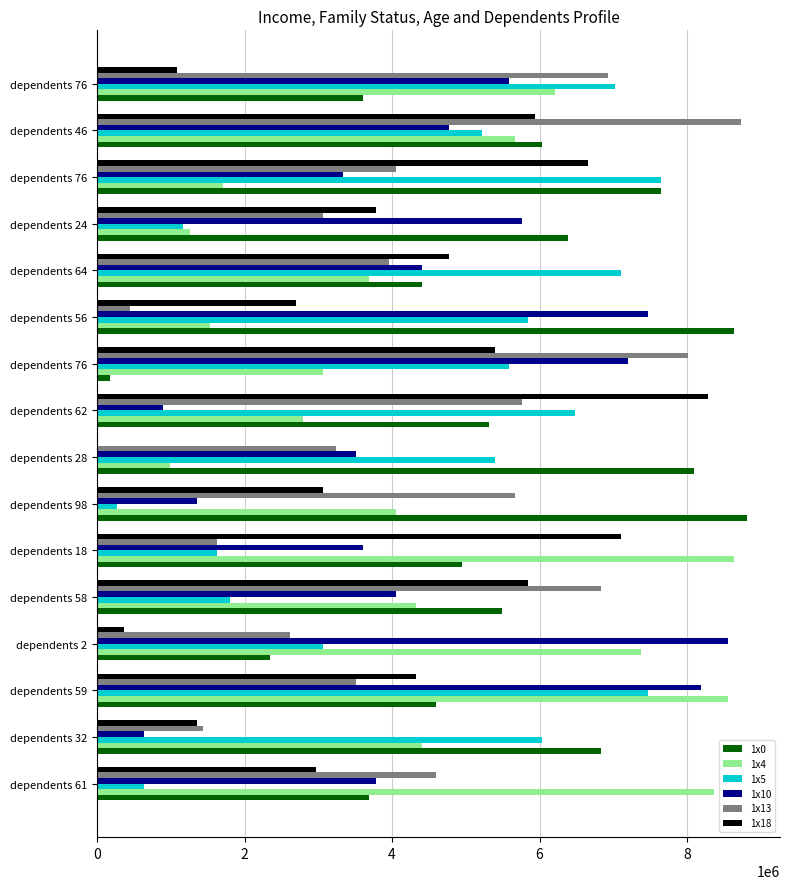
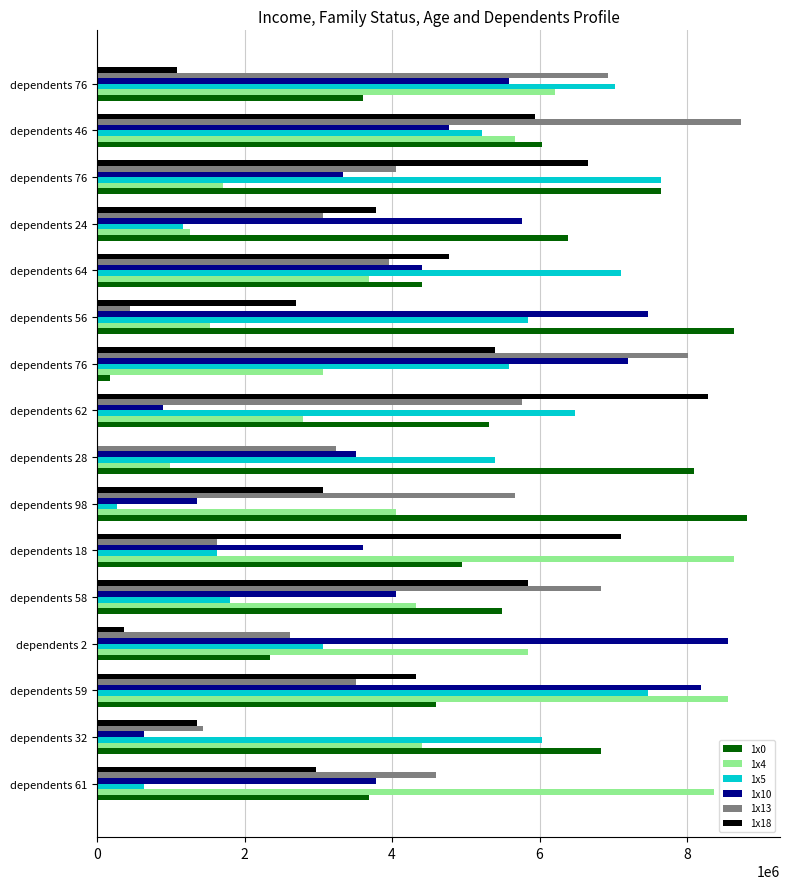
  {
    "1x0": {
      "dependents 46": 6000000,
      "dependents 24": 6400000,
      "dependents 64": 4400000,
      "dependents 56": 8600000,
      "dependents 62": 5300000,
      "dependents 28": 8100000,
      "dependents 98": 8800000,
      "dependents 18": 5000000,
      "dependents 58": 5500000,
      "dependents 2": 2300000,
      "dependents 59": 4600000,
      "dependents 32": 6800000,
      "dependents 61": 3700000
    },
    "1x4": {
      "dependents 46": 5700000,
      "dependents 24": 1300000,
      "dependents 64": 3700000,
      "dependents 56": 1500000,
      "dependents 62": 2800000,
      "dependents 28": 1000000,
      "dependents 98": 4100000,
      "dependents 18": 8600000,
      "dependents 58": 4300000,
-     "dependents 2": 7400000,
+     "dependents 2": 5900000,
      "dependents 59": 8600000,
      "dependents 32": 4400000,
      "dependents 61": 8400000
    },
    "1x5": {
      "dependents 46": 5200000,
      "dependents 24": 1200000,
      "dependents 64": 7100000,
      "dependents 56": 5900000,
      "dependents 62": 6500000,
      "dependents 28": 5400000,
      "dependents 98": 300000,
      "dependents 18": 1600000,
      "dependents 58": 1800000,
      "dependents 2": 3100000,
      "dependents 59": 7500000,
      "dependents 32": 6000000,
      "dependents 61": 600000
    },
    "1x10": {
      "dependents 46": 4800000,
      "dependents 24": 5800000,
      "dependents 64": 4400000,
      "dependents 56": 7500000,
      "dependents 62": 900000,
      "dependents 28": 3500000,
      "dependents 98": 1400000,
      "dependents 18": 3600000,
      "dependents 58": 4100000,
      "dependents 2": 8600000,
      "dependents 59": 8200000,
      "dependents 32": 600000,
      "dependents 61": 3800000
    },
    "1x13": {
      "dependents 46": 8700000,
      "dependents 24": 3100000,
      "dependents 64": 4000000,
      "dependents 56": 500000,
      "dependents 62": 5800000,
      "dependents 28": 3200000,
      "dependents 98": 5700000,
      "dependents 18": 1600000,
      "dependents 58": 6800000,
      "dependents 2": 2600000,
      "dependents 59": 3500000,
      "dependents 32": 1400000,
      "dependents 61": 4600000
    },
    "1x18": {
      "dependents 46": 5900000,
      "dependents 24": 3800000,
      "dependents 64": 4800000,
      "dependents 56": 2700000,
      "dependents 62": 8300000,
      "dependents 28": 0,
      "dependents 98": 3100000,
      "dependents 18": 7100000,
      "dependents 58": 5900000,
      "dependents 2": 400000,
      "dependents 59": 4300000,
      "dependents 32": 1400000,
      "dependents 61": 3000000
    }
  }
